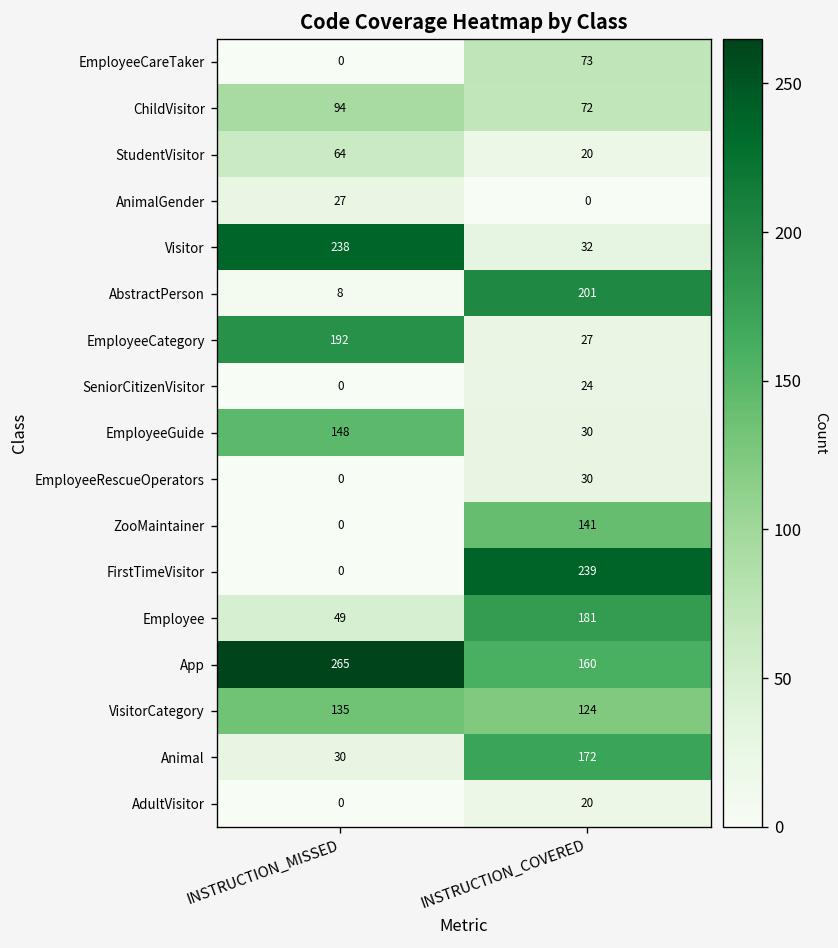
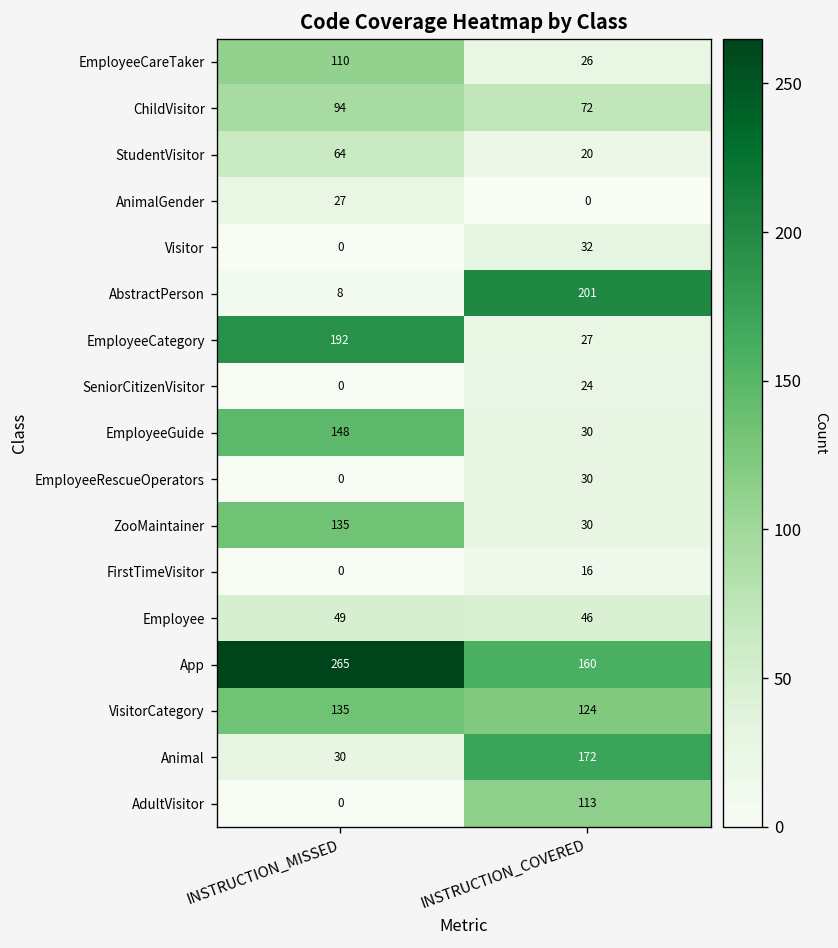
  {
    "EmployeeCareTaker": {
-     "INSTRUCTION_MISSED": 0,
-     "INSTRUCTION_COVERED": 73
+     "INSTRUCTION_MISSED": 110,
+     "INSTRUCTION_COVERED": 26
    },
    "ChildVisitor": {
      "INSTRUCTION_MISSED": 94,
      "INSTRUCTION_COVERED": 72
    },
    "StudentVisitor": {
      "INSTRUCTION_MISSED": 64,
      "INSTRUCTION_COVERED": 20
    },
    "AnimalGender": {
      "INSTRUCTION_MISSED": 27,
      "INSTRUCTION_COVERED": 0
    },
    "Visitor": {
-     "INSTRUCTION_MISSED": 238,
+     "INSTRUCTION_MISSED": 0,
      "INSTRUCTION_COVERED": 32
    },
    "AbstractPerson": {
      "INSTRUCTION_MISSED": 8,
      "INSTRUCTION_COVERED": 201
    },
    "EmployeeCategory": {
      "INSTRUCTION_MISSED": 192,
      "INSTRUCTION_COVERED": 27
    },
    "SeniorCitizenVisitor": {
      "INSTRUCTION_MISSED": 0,
      "INSTRUCTION_COVERED": 24
    },
    "EmployeeGuide": {
      "INSTRUCTION_MISSED": 148,
      "INSTRUCTION_COVERED": 30
    },
    "EmployeeRescueOperators": {
      "INSTRUCTION_MISSED": 0,
      "INSTRUCTION_COVERED": 30
    },
    "ZooMaintainer": {
-     "INSTRUCTION_MISSED": 0,
-     "INSTRUCTION_COVERED": 141
+     "INSTRUCTION_MISSED": 135,
+     "INSTRUCTION_COVERED": 30
    },
    "FirstTimeVisitor": {
      "INSTRUCTION_MISSED": 0,
-     "INSTRUCTION_COVERED": 239
+     "INSTRUCTION_COVERED": 16
    },
    "Employee": {
      "INSTRUCTION_MISSED": 49,
-     "INSTRUCTION_COVERED": 181
+     "INSTRUCTION_COVERED": 46
    },
    "App": {
      "INSTRUCTION_MISSED": 265,
      "INSTRUCTION_COVERED": 160
    },
    "VisitorCategory": {
      "INSTRUCTION_MISSED": 135,
      "INSTRUCTION_COVERED": 124
    },
    "Animal": {
      "INSTRUCTION_MISSED": 30,
      "INSTRUCTION_COVERED": 172
    },
    "AdultVisitor": {
      "INSTRUCTION_MISSED": 0,
-     "INSTRUCTION_COVERED": 20
+     "INSTRUCTION_COVERED": 113
    }
  }
